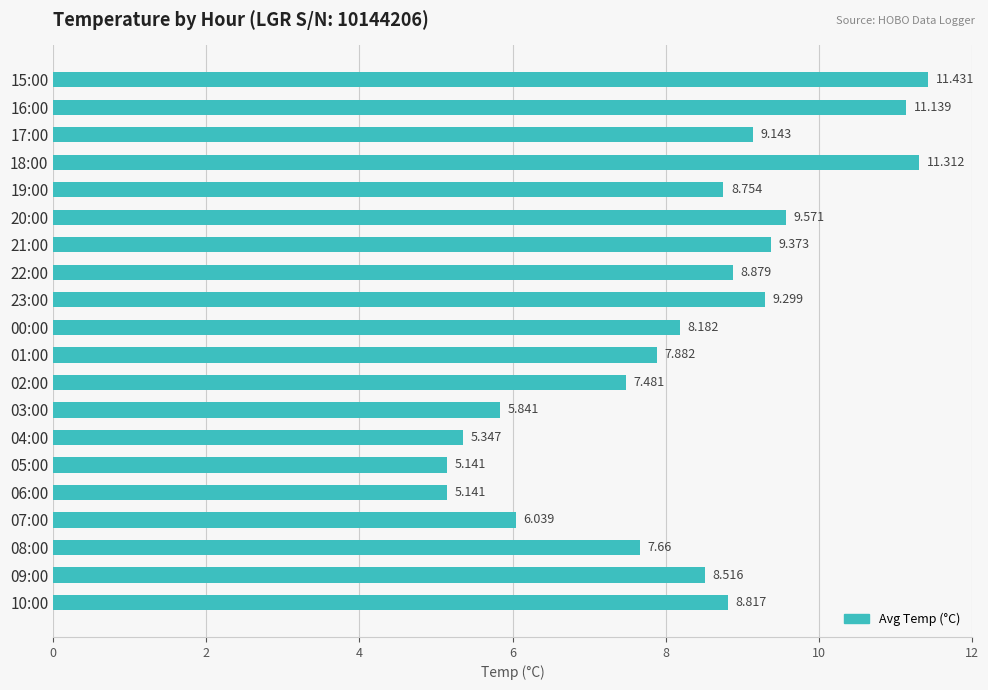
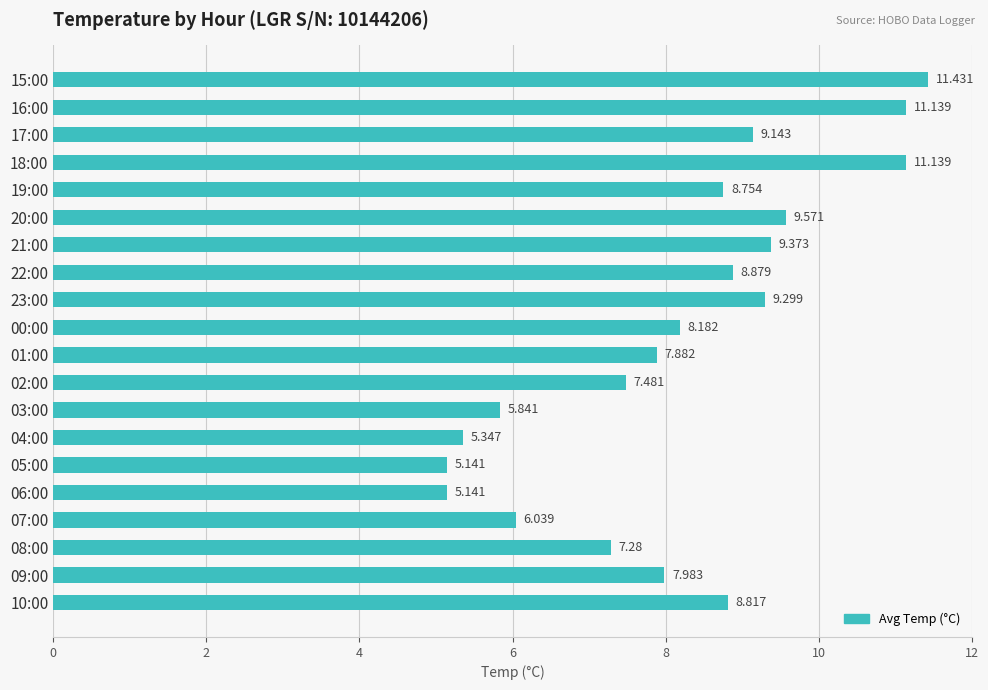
  {
    "15:00": 11.431,
    "16:00": 11.139,
    "17:00": 9.143,
-   "18:00": 11.312,
+   "18:00": 11.139,
    "19:00": 8.754,
    "20:00": 9.571,
    "21:00": 9.373,
    "22:00": 8.879,
    "23:00": 9.299,
    "00:00": 8.182,
    "01:00": 7.882,
    "02:00": 7.481,
    "03:00": 5.841,
    "04:00": 5.347,
    "05:00": 5.141,
    "06:00": 5.141,
    "07:00": 6.039,
-   "08:00": 7.66,
-   "09:00": 8.516,
+   "08:00": 7.28,
+   "09:00": 7.983,
    "10:00": 8.817
  }
